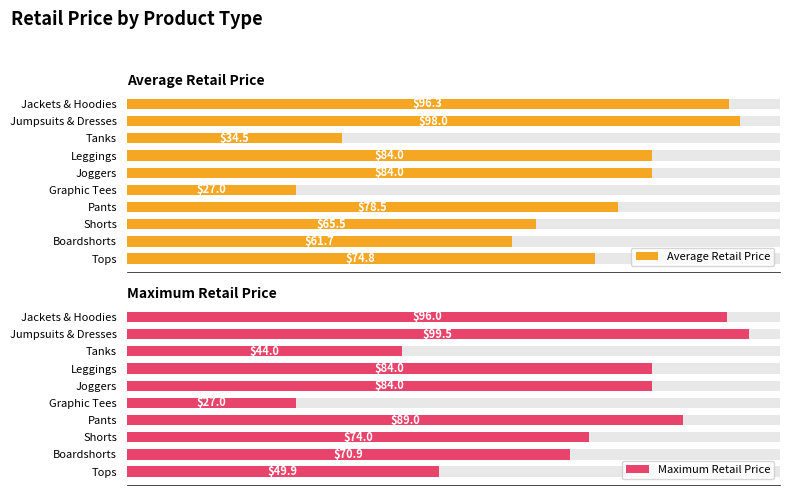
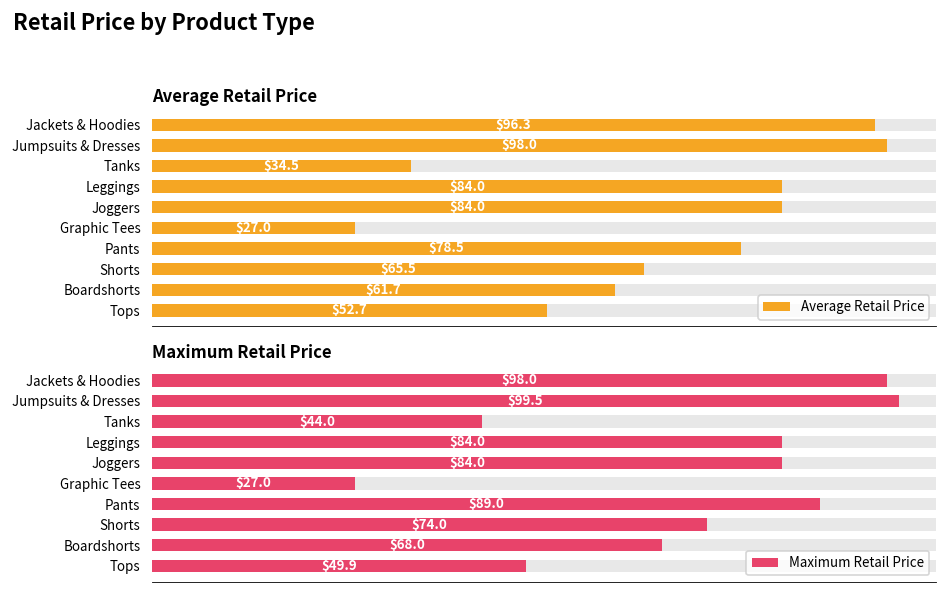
  {
    "Average Retail Price": {
      "Average Retail Price": {
-       "Tops": "$74.8"
+       "Tops": "$52.7"
      }
    },
    "Maximum Retail Price": {
      "Maximum Retail Price": {
-       "Jackets & Hoodies": "$96.0",
-       "Boardshorts": "$70.9"
+       "Jackets & Hoodies": "$98.0",
+       "Boardshorts": "$68.0"
      }
    }
  }
